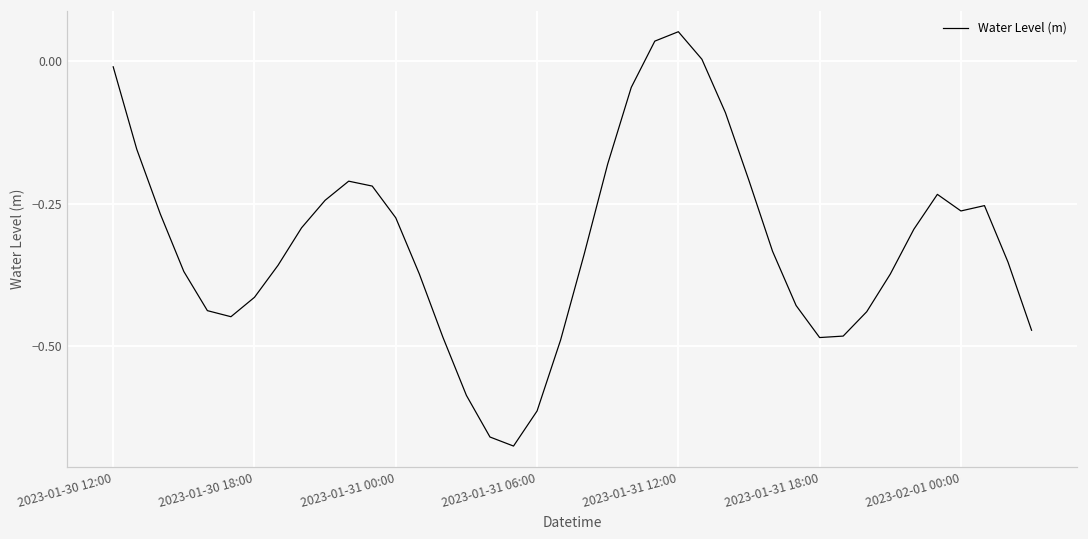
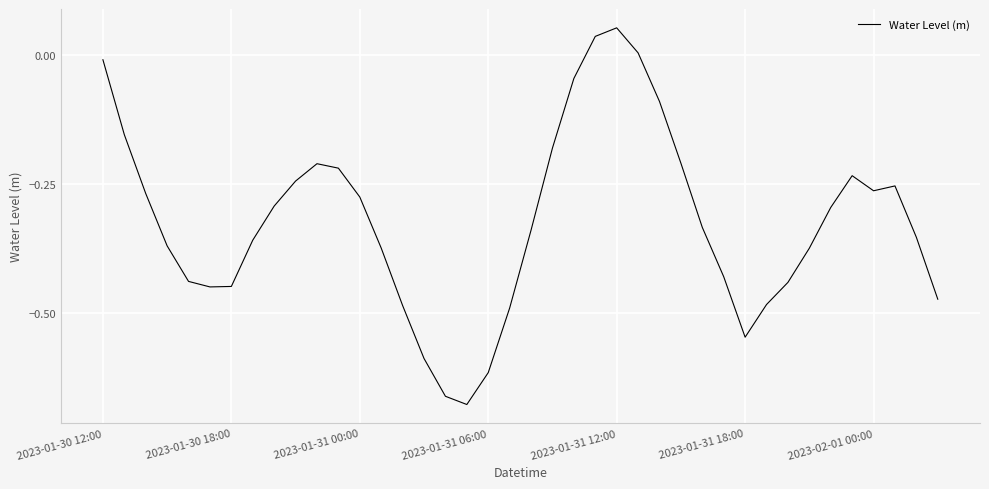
  {
    "2023-01-30 12:00": -0.01,
-   "2023-01-30 18:00": -0.41,
+   "2023-01-30 18:00": -0.45,
    "2023-01-31 00:00": -0.27,
    "2023-01-31 06:00": -0.61,
    "2023-01-31 12:00": 0.05,
-   "2023-01-31 18:00": -0.49,
+   "2023-01-31 18:00": -0.55,
    "2023-02-01 00:00": -0.26
  }
